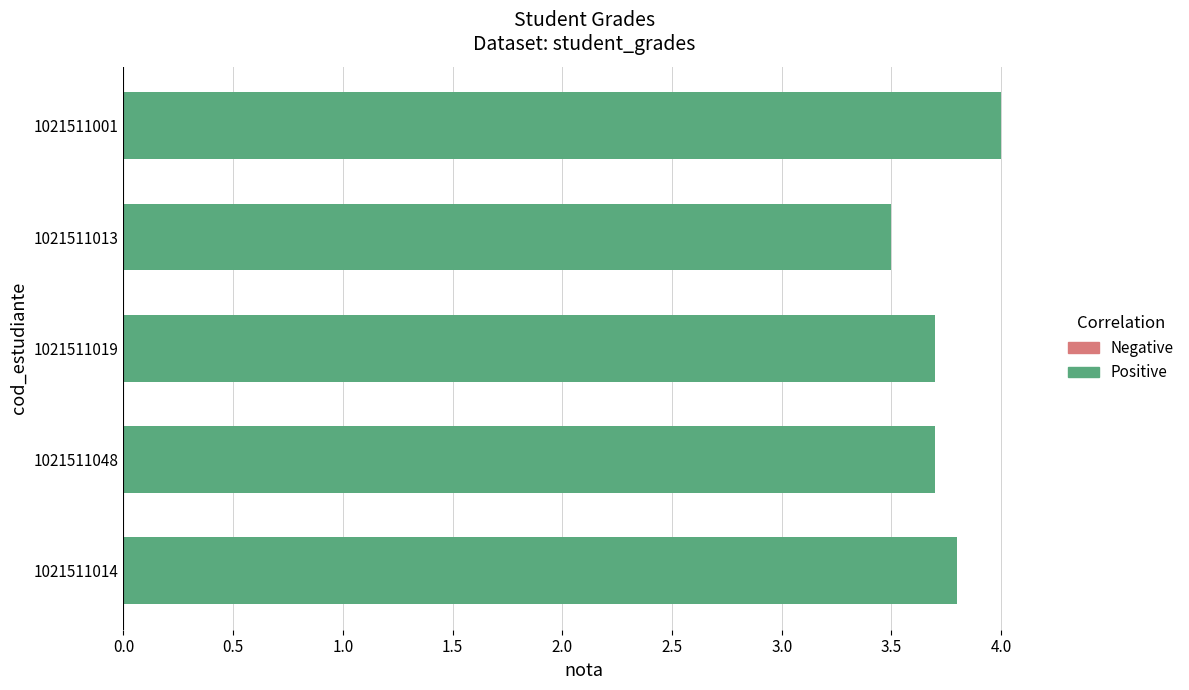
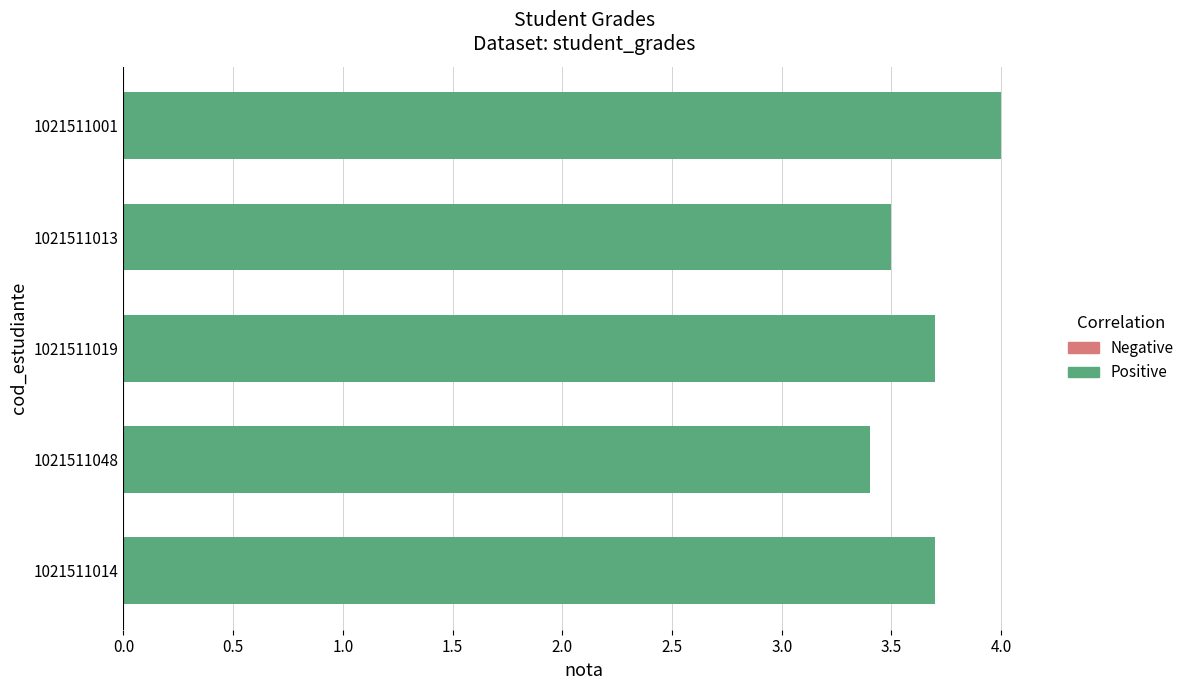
  {
    "Positive": {
      "1021511001": 4.0,
      "1021511013": 3.5,
      "1021511019": 3.7,
-     "1021511048": 3.7,
-     "1021511014": 3.8
+     "1021511048": 3.4,
+     "1021511014": 3.7
    },
    "Negative": {
      "1021511001": 0.0,
      "1021511013": 0.0,
      "1021511019": 0.0,
      "1021511048": 0.0,
      "1021511014": 0.0
    }
  }
